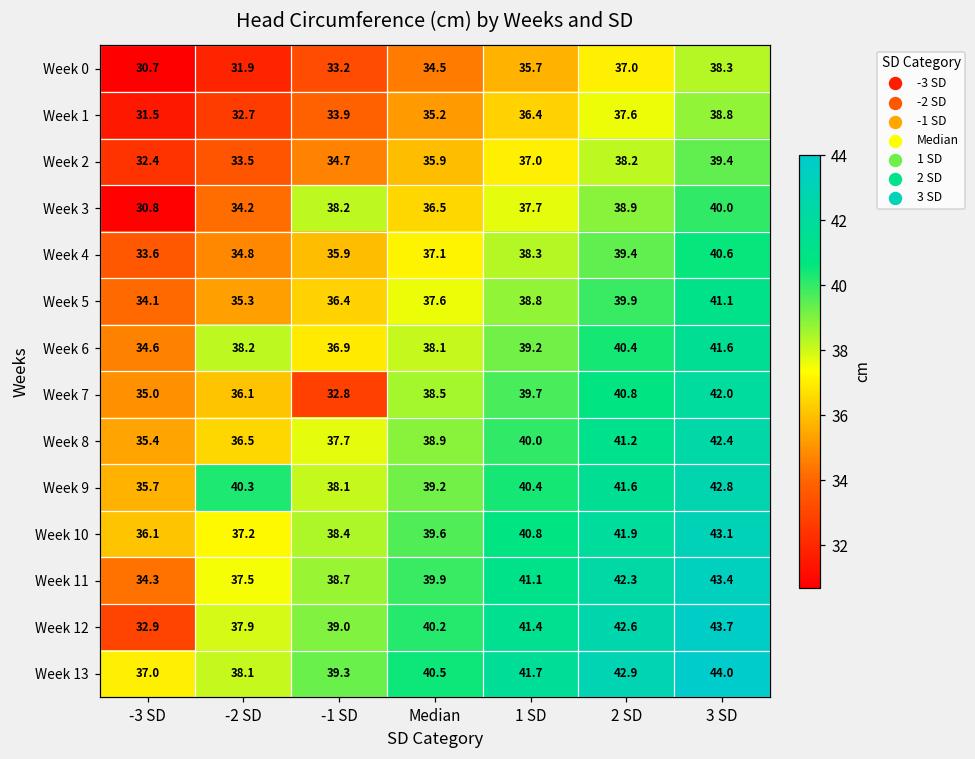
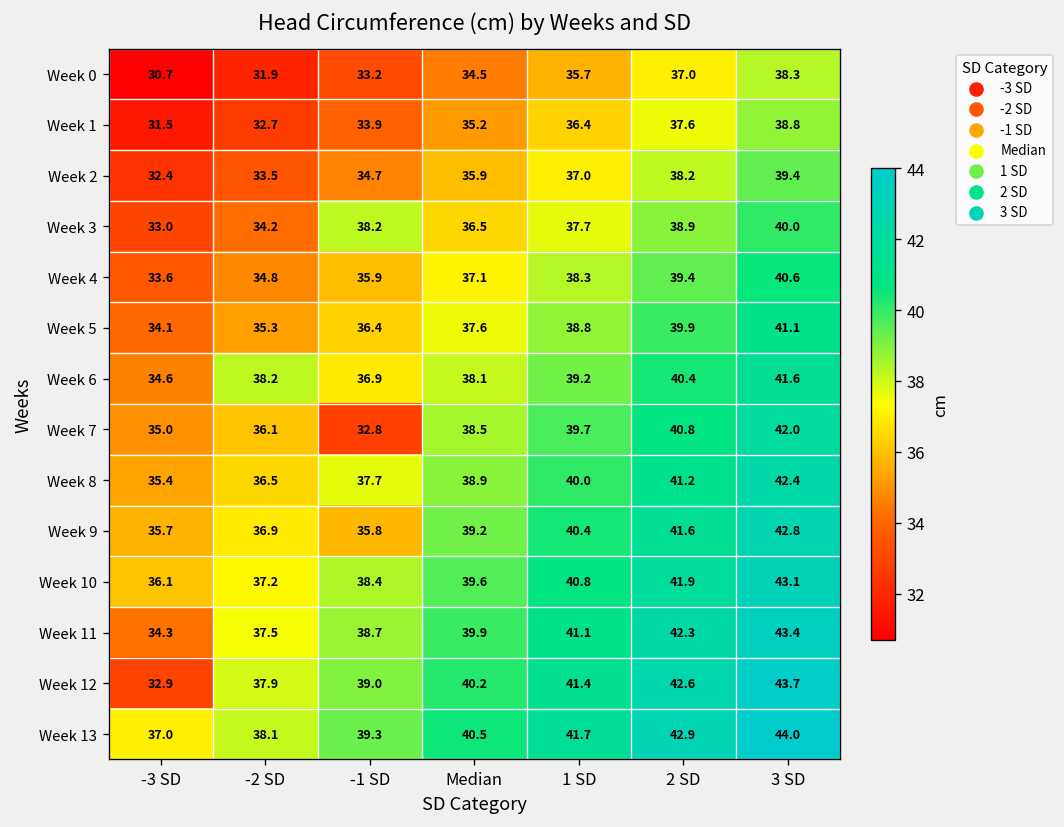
  {
    "Week 0": {
      "-3 SD": 30.7,
      "-2 SD": 31.9,
      "-1 SD": 33.2,
      "Median": 34.5,
      "1 SD": 35.7,
      "2 SD": 37.0,
      "3 SD": 38.3
    },
    "Week 1": {
      "-3 SD": 31.5,
      "-2 SD": 32.7,
      "-1 SD": 33.9,
      "Median": 35.2,
      "1 SD": 36.4,
      "2 SD": 37.6,
      "3 SD": 38.8
    },
    "Week 2": {
      "-3 SD": 32.4,
      "-2 SD": 33.5,
      "-1 SD": 34.7,
      "Median": 35.9,
      "1 SD": 37.0,
      "2 SD": 38.2,
      "3 SD": 39.4
    },
    "Week 3": {
-     "-3 SD": 30.8,
+     "-3 SD": 33.0,
      "-2 SD": 34.2,
      "-1 SD": 38.2,
      "Median": 36.5,
      "1 SD": 37.7,
      "2 SD": 38.9,
      "3 SD": 40.0
    },
    "Week 4": {
      "-3 SD": 33.6,
      "-2 SD": 34.8,
      "-1 SD": 35.9,
      "Median": 37.1,
      "1 SD": 38.3,
      "2 SD": 39.4,
      "3 SD": 40.6
    },
    "Week 5": {
      "-3 SD": 34.1,
      "-2 SD": 35.3,
      "-1 SD": 36.4,
      "Median": 37.6,
      "1 SD": 38.8,
      "2 SD": 39.9,
      "3 SD": 41.1
    },
    "Week 6": {
      "-3 SD": 34.6,
      "-2 SD": 38.2,
      "-1 SD": 36.9,
      "Median": 38.1,
      "1 SD": 39.2,
      "2 SD": 40.4,
      "3 SD": 41.6
    },
    "Week 7": {
      "-3 SD": 35.0,
      "-2 SD": 36.1,
      "-1 SD": 32.8,
      "Median": 38.5,
      "1 SD": 39.7,
      "2 SD": 40.8,
      "3 SD": 42.0
    },
    "Week 8": {
      "-3 SD": 35.4,
      "-2 SD": 36.5,
      "-1 SD": 37.7,
      "Median": 38.9,
      "1 SD": 40.0,
      "2 SD": 41.2,
      "3 SD": 42.4
    },
    "Week 9": {
      "-3 SD": 35.7,
-     "-2 SD": 40.3,
-     "-1 SD": 38.1,
+     "-2 SD": 36.9,
+     "-1 SD": 35.8,
      "Median": 39.2,
      "1 SD": 40.4,
      "2 SD": 41.6,
      "3 SD": 42.8
    },
    "Week 10": {
      "-3 SD": 36.1,
      "-2 SD": 37.2,
      "-1 SD": 38.4,
      "Median": 39.6,
      "1 SD": 40.8,
      "2 SD": 41.9,
      "3 SD": 43.1
    },
    "Week 11": {
      "-3 SD": 34.3,
      "-2 SD": 37.5,
      "-1 SD": 38.7,
      "Median": 39.9,
      "1 SD": 41.1,
      "2 SD": 42.3,
      "3 SD": 43.4
    },
    "Week 12": {
      "-3 SD": 32.9,
      "-2 SD": 37.9,
      "-1 SD": 39.0,
      "Median": 40.2,
      "1 SD": 41.4,
      "2 SD": 42.6,
      "3 SD": 43.7
    },
    "Week 13": {
      "-3 SD": 37.0,
      "-2 SD": 38.1,
      "-1 SD": 39.3,
      "Median": 40.5,
      "1 SD": 41.7,
      "2 SD": 42.9,
      "3 SD": 44.0
    }
  }
